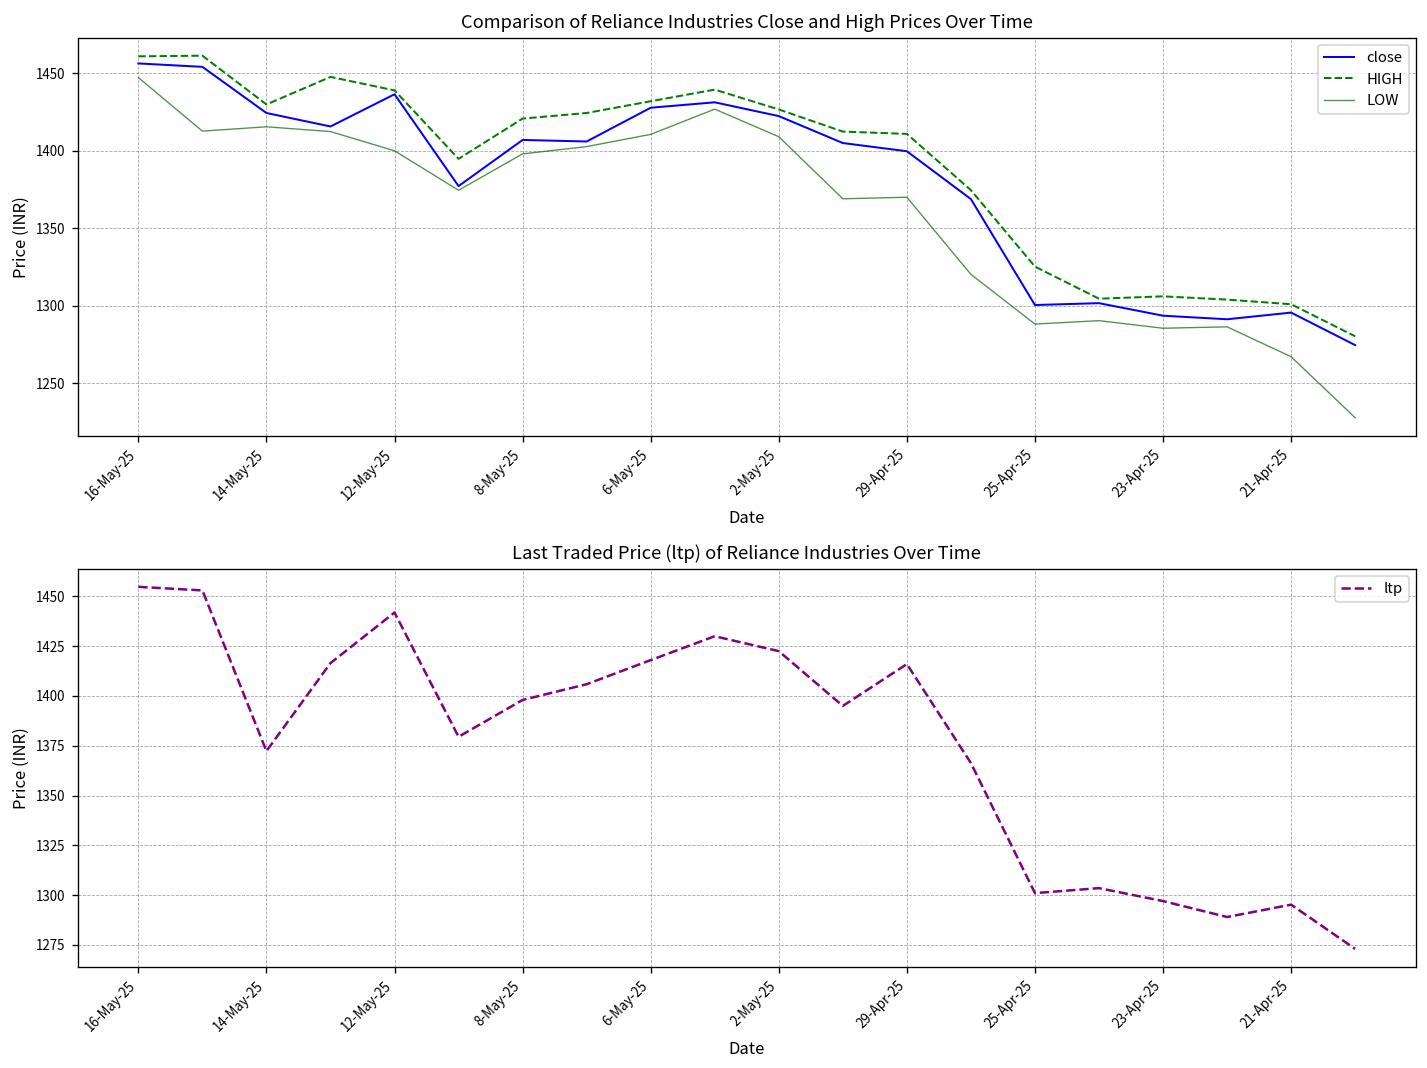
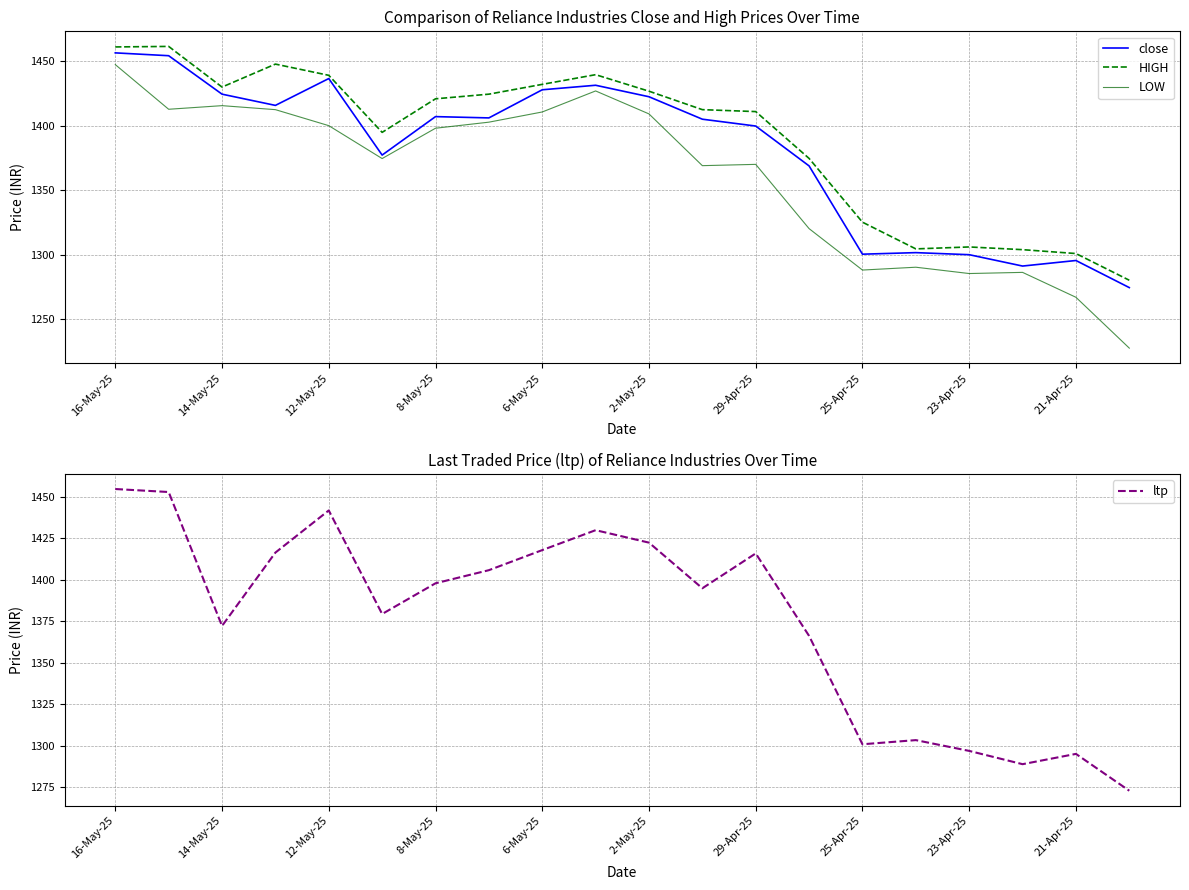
  {
    "Comparison of Reliance Industries Close and High Prices Over Time": {
      "close": {
        "16-May-25": 1456,
        "14-May-25": 1424,
        "12-May-25": 1437,
        "8-May-25": 1407,
        "6-May-25": 1428,
        "2-May-25": 1422,
        "29-Apr-25": 1400,
        "25-Apr-25": 1300,
-       "23-Apr-25": 1294,
+       "23-Apr-25": 1300,
        "21-Apr-25": 1296
      }
    },
    "Last Traded Price (ltp) of Reliance Industries Over Time": {
      "16-May-25": 1455,
      "14-May-25": 1372,
      "12-May-25": 1442,
      "8-May-25": 1398,
      "6-May-25": 1418,
      "2-May-25": 1423,
      "29-Apr-25": 1416,
      "25-Apr-25": 1301,
      "23-Apr-25": 1297,
      "21-Apr-25": 1295
    }
  }
